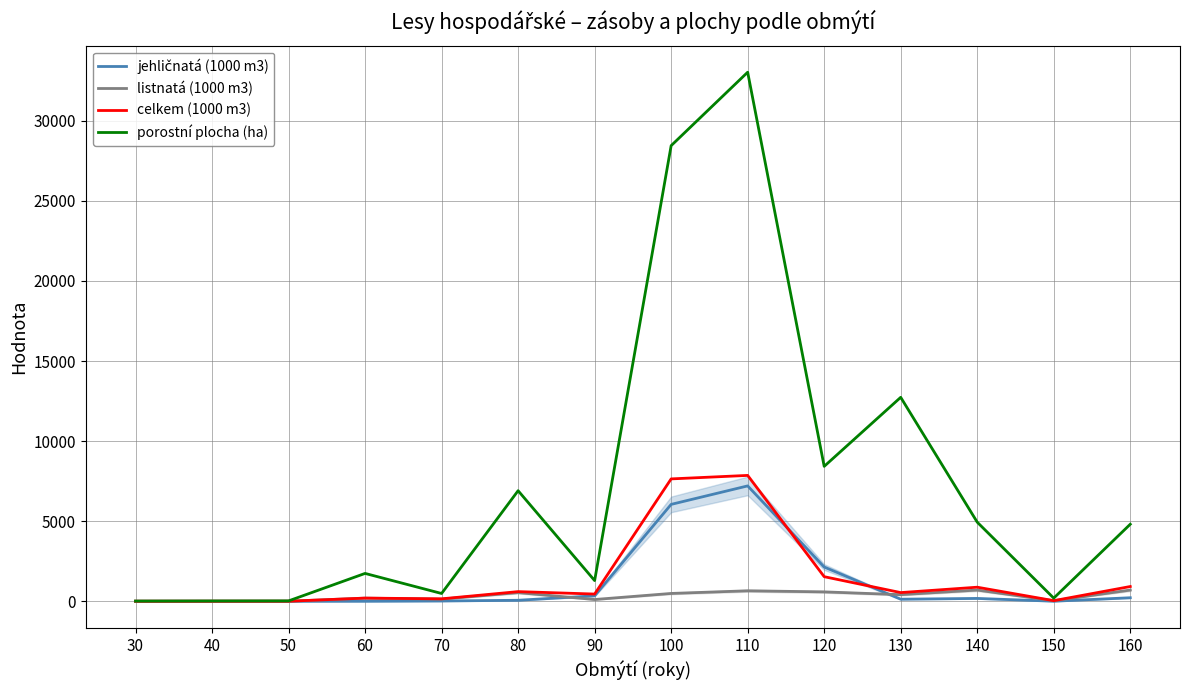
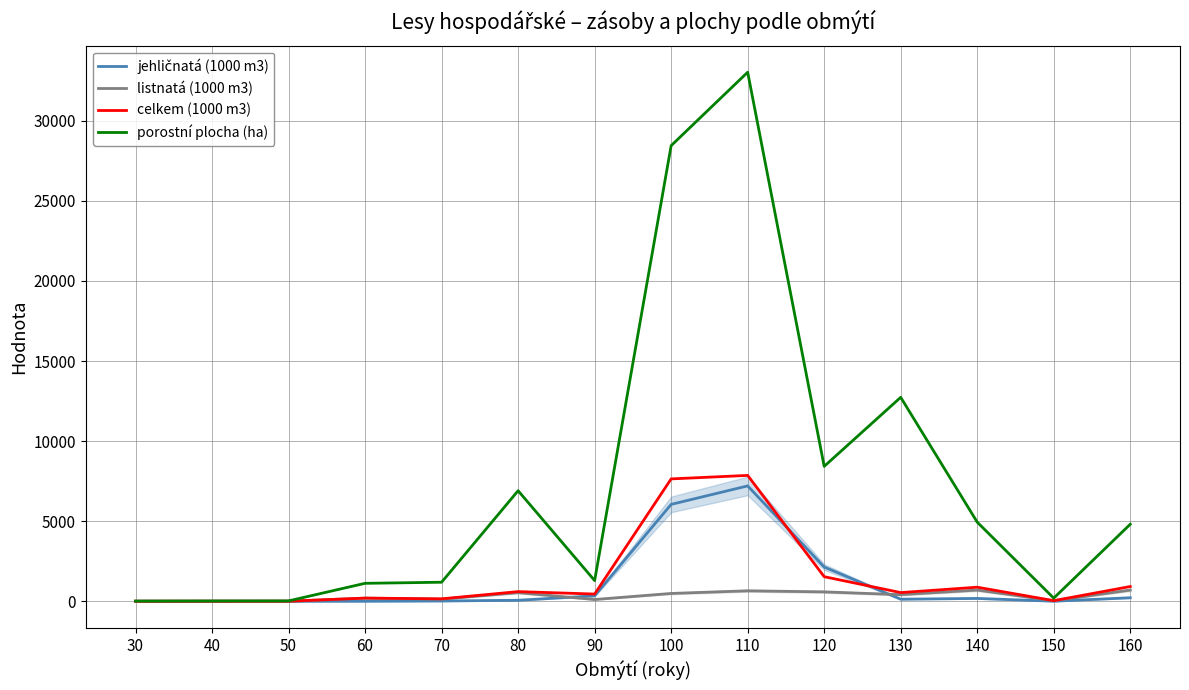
  {
    "celkem (1000 m3)": {
      "100": 7600,
      "120": 1500,
      "160": 900
    },
    "porostní plocha (ha)": {
-     "60": 1700,
-     "70": 500,
+     "60": 1100,
+     "70": 1200,
      "80": 6900,
      "90": 1300,
      "100": 28400,
      "110": 33000,
      "120": 8400,
      "130": 12700,
      "140": 4900,
      "160": 4800
    }
  }
